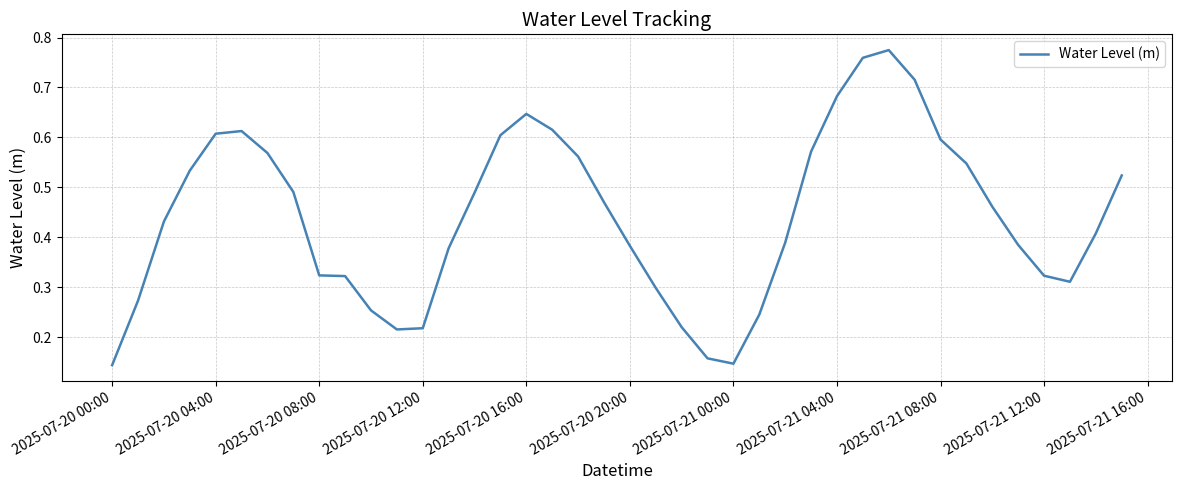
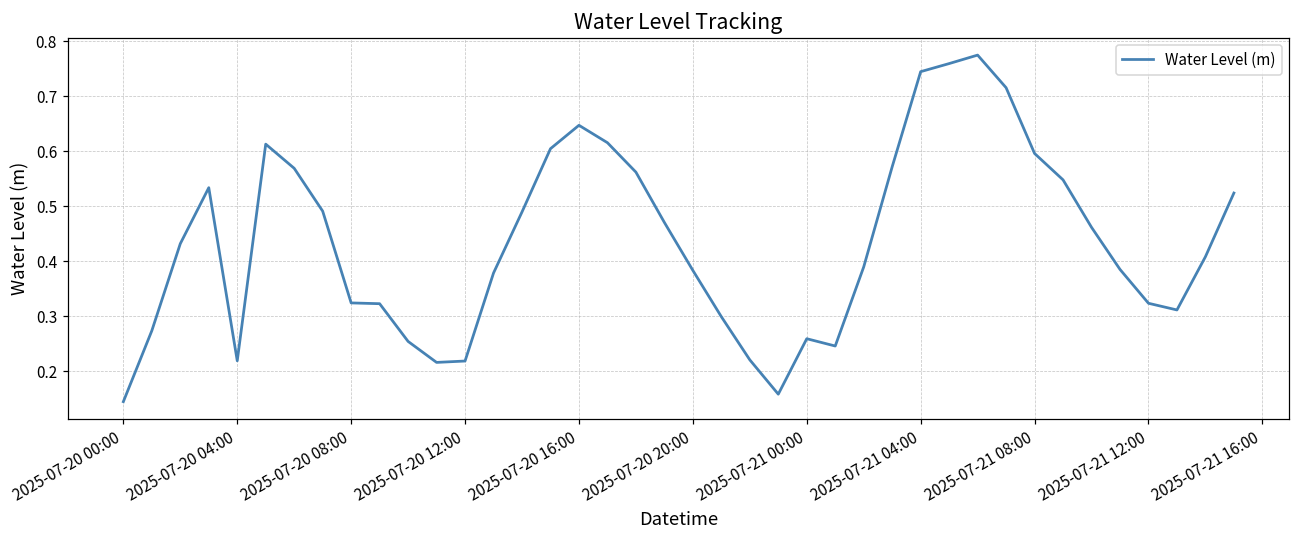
  {
    "2025-07-20 00:00": 0.14,
-   "2025-07-20 04:00": 0.61,
+   "2025-07-20 04:00": 0.22,
    "2025-07-20 08:00": 0.32,
    "2025-07-20 12:00": 0.22,
    "2025-07-20 16:00": 0.65,
    "2025-07-20 20:00": 0.38,
-   "2025-07-21 00:00": 0.15,
-   "2025-07-21 04:00": 0.68,
+   "2025-07-21 00:00": 0.26,
+   "2025-07-21 04:00": 0.74,
    "2025-07-21 08:00": 0.60,
    "2025-07-21 12:00": 0.32
  }
